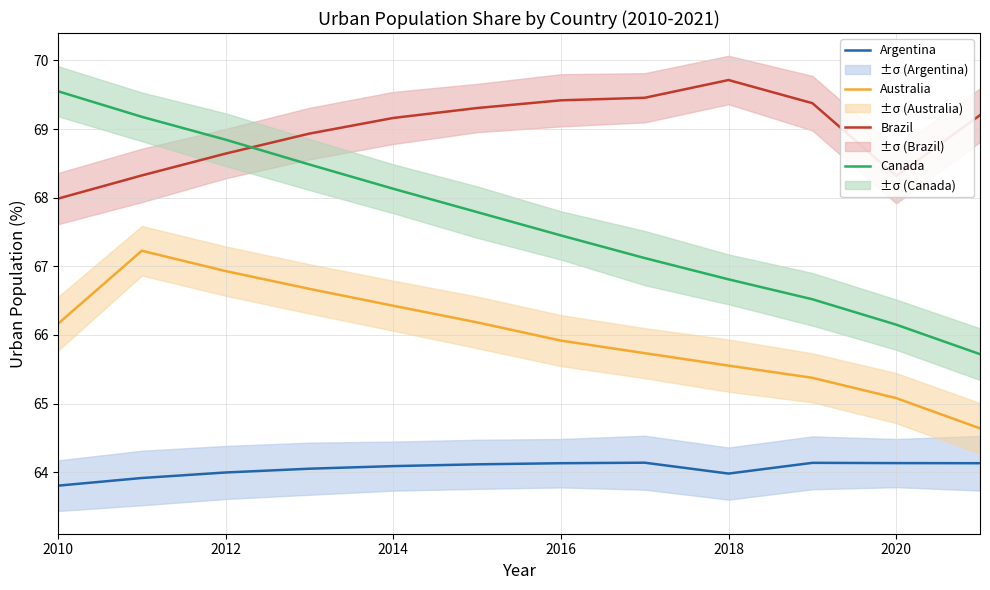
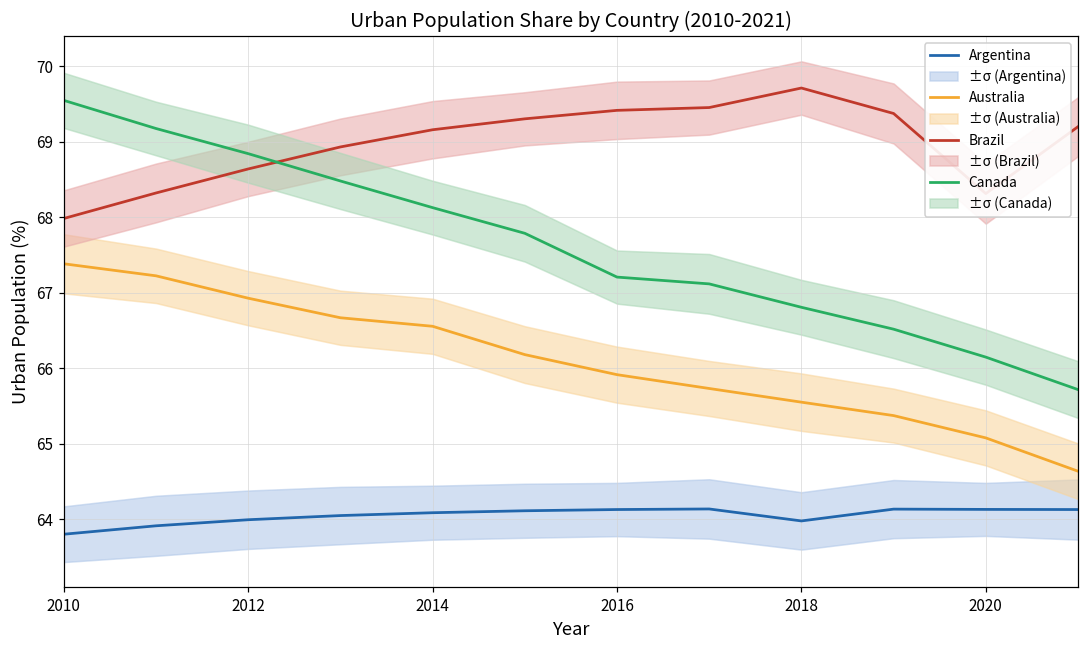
  {
    "Argentina": {
      "2010": 63.8,
      "2012": 64.0,
      "2014": 64.1,
      "2016": 64.1,
      "2018": 64.0,
      "2020": 64.1
    },
    "Australia": {
-     "2010": 66.2,
+     "2010": 67.4,
      "2012": 66.9,
-     "2014": 66.4,
+     "2014": 66.6,
      "2016": 65.9,
      "2018": 65.6,
      "2020": 65.1
    },
    "Brazil": {
      "2010": 68.0,
      "2012": 68.6,
      "2014": 69.2,
      "2016": 69.4,
      "2018": 69.7
    },
    "Canada": {
      "2010": 69.6,
      "2012": 68.8,
      "2014": 68.1,
-     "2016": 67.5,
+     "2016": 67.2,
      "2018": 66.8,
      "2020": 66.2
    }
  }
